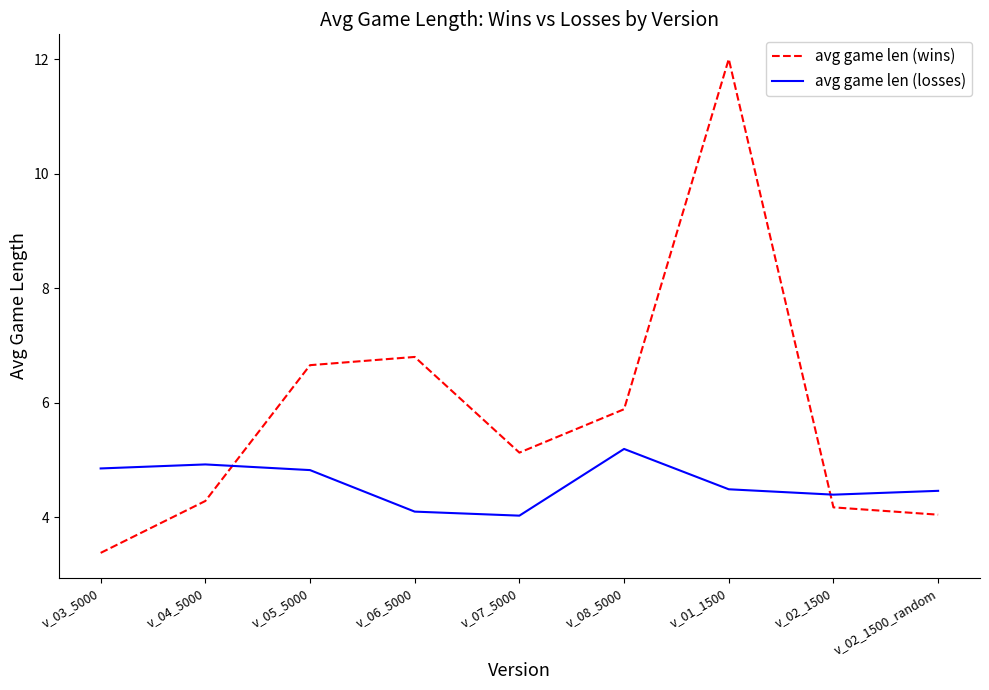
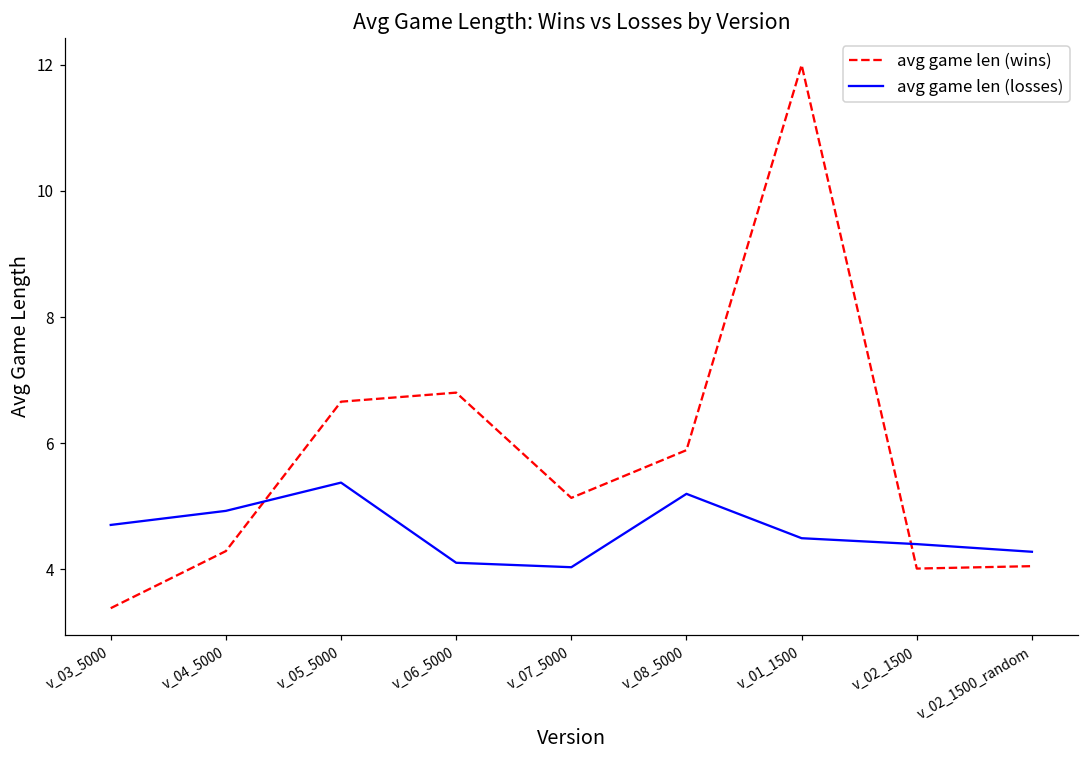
  {
    "avg game len (wins)": {
      "v_03_5000": 3.4,
      "v_04_5000": 4.3,
      "v_05_5000": 6.7,
      "v_06_5000": 6.8,
      "v_07_5000": 5.1,
      "v_08_5000": 5.9,
      "v_01_1500": 12.0,
-     "v_02_1500": 4.2,
+     "v_02_1500": 4.0,
      "v_02_1500_random": 4.0
    },
    "avg game len (losses)": {
-     "v_03_5000": 4.9,
+     "v_03_5000": 4.7,
      "v_04_5000": 4.9,
-     "v_05_5000": 4.8,
+     "v_05_5000": 5.4,
      "v_06_5000": 4.1,
      "v_07_5000": 4.0,
      "v_08_5000": 5.2,
      "v_01_1500": 4.5,
      "v_02_1500": 4.4,
-     "v_02_1500_random": 4.5
+     "v_02_1500_random": 4.3
    }
  }
